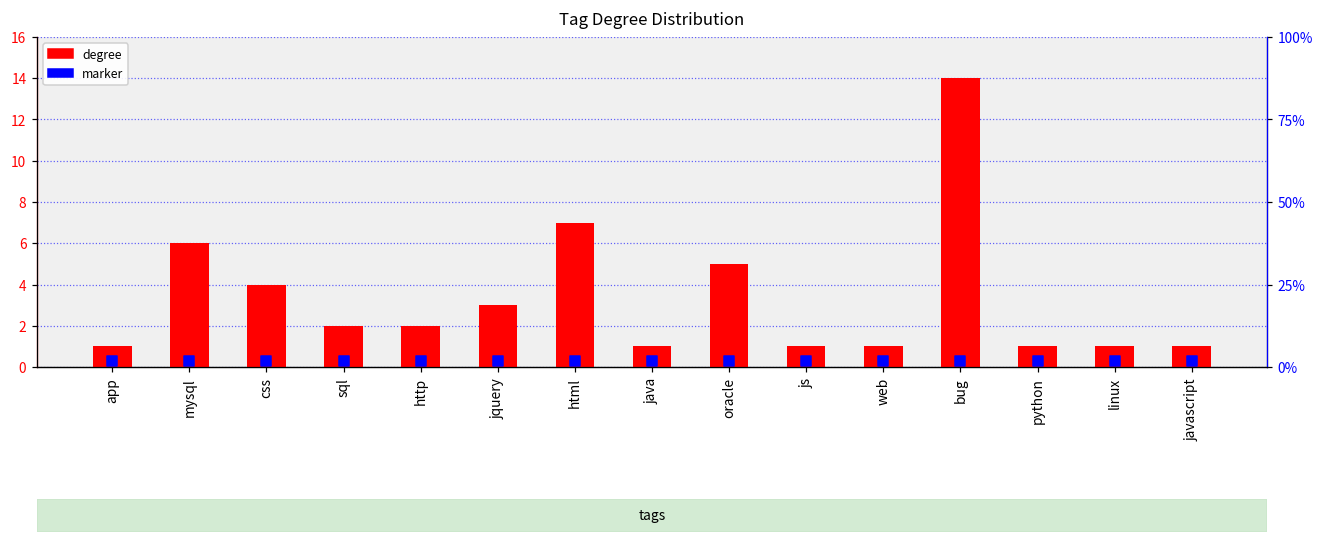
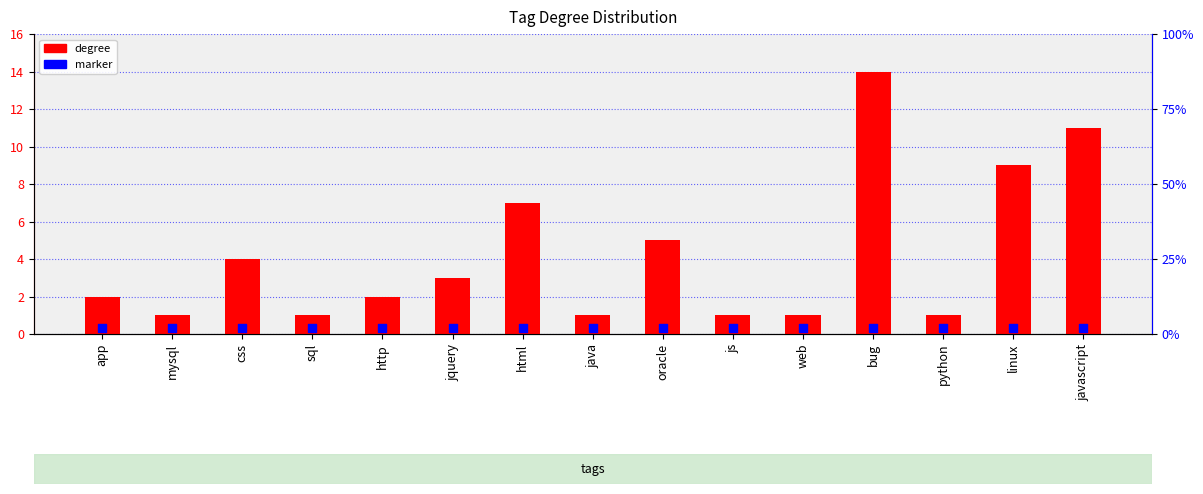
  {
    "degree": {
-     "app": 1,
-     "mysql": 6,
+     "app": 2,
+     "mysql": 1,
      "css": 4,
-     "sql": 2,
+     "sql": 1,
      "http": 2,
      "jquery": 3,
      "html": 7,
      "java": 1,
      "oracle": 5,
      "js": 1,
      "web": 1,
      "bug": 14,
      "python": 1,
-     "linux": 1,
-     "javascript": 1
+     "linux": 9,
+     "javascript": 11
    }
  }
